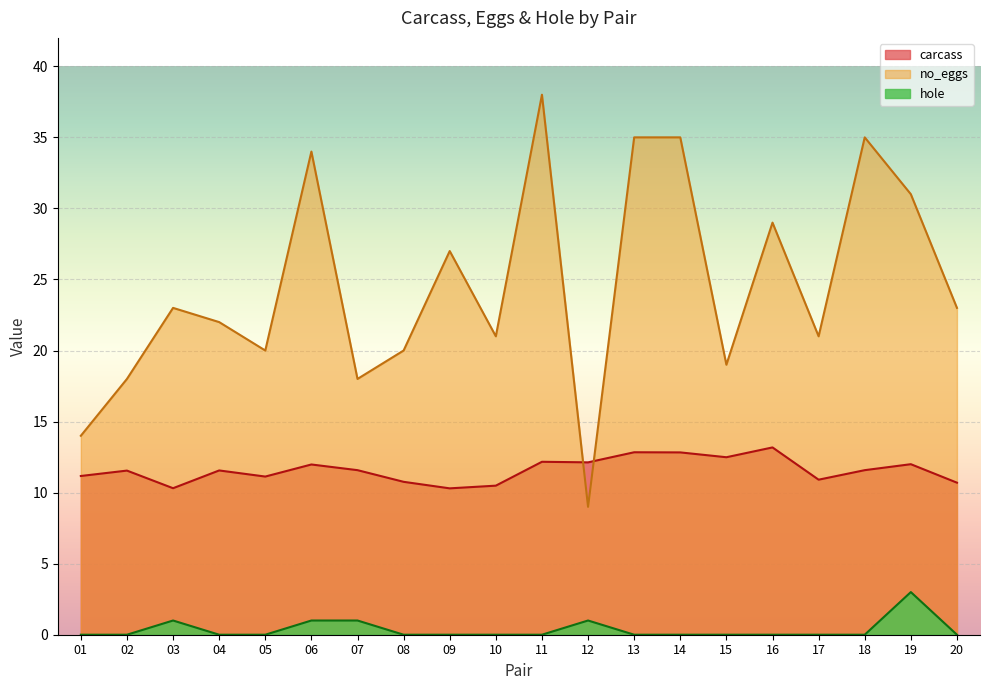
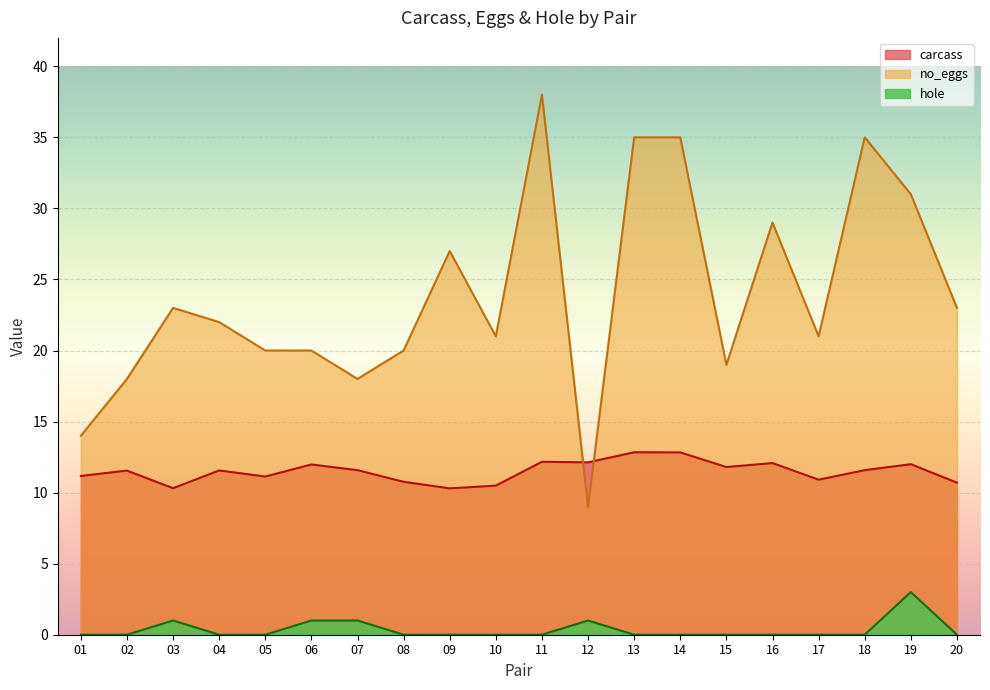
  {
    "carcass": {
      "01": 11.2,
      "02": 11.6,
      "03": 10.3,
      "04": 11.6,
      "05": 11.1,
      "06": 12.0,
      "07": 11.6,
      "08": 10.8,
      "09": 10.3,
      "10": 10.5,
      "11": 12.2,
      "12": 12.1,
      "13": 12.8,
      "14": 12.8,
-     "15": 12.5,
-     "16": 13.2,
+     "15": 11.8,
+     "16": 12.1,
      "17": 10.9,
      "18": 11.6,
      "19": 12.0,
      "20": 10.7
    },
    "no_eggs": {
      "01": 14,
      "02": 18,
      "03": 23,
      "04": 22,
      "05": 20,
-     "06": 34,
+     "06": 20,
      "07": 18,
      "08": 20,
      "09": 27,
      "10": 21,
      "11": 38,
      "12": 9,
      "13": 35,
      "14": 35,
      "15": 19,
      "16": 29,
      "17": 21,
      "18": 35,
      "19": 31,
      "20": 23
    },
    "hole": {
      "01": 0.0,
      "02": 0.0,
      "03": 1.0,
      "04": 0.0,
      "05": 0.0,
      "06": 1.0,
      "07": 1.0,
      "08": 0.0,
      "09": 0.0,
      "10": 0.0,
      "11": 0.0,
      "12": 1.0,
      "13": 0.0,
      "14": 0.0,
      "15": 0.0,
      "16": 0.0,
      "17": 0.0,
      "18": 0.0,
      "19": 3.0,
      "20": 0.0
    }
  }
